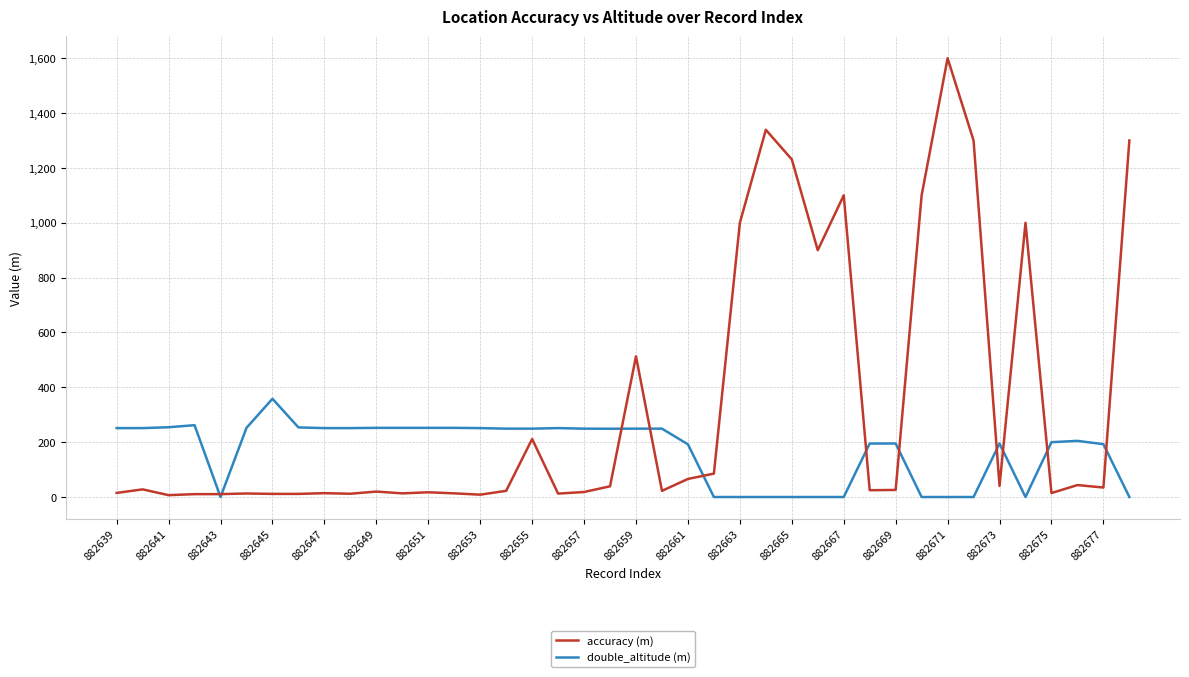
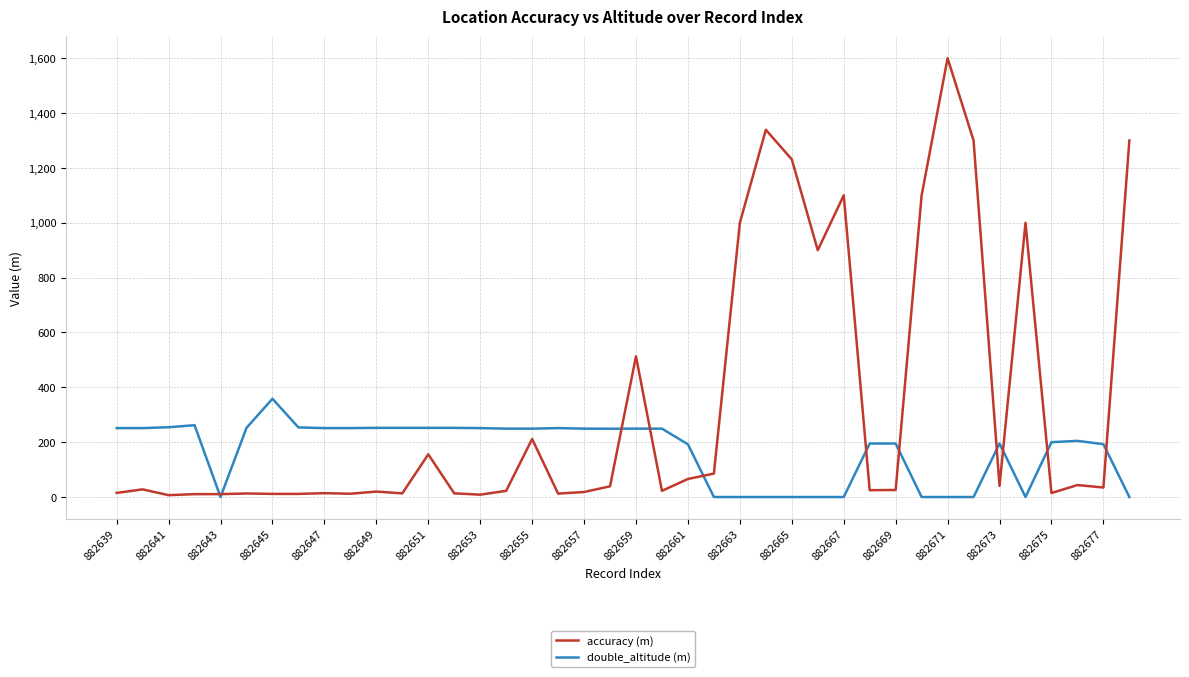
  {
    "accuracy (m)": {
      "882639": "10",
      "882641": "10",
      "882643": "10",
      "882645": "10",
      "882647": "10",
      "882649": "20",
-     "882651": "20",
+     "882651": "160",
      "882653": "10",
      "882655": "210",
      "882657": "20",
      "882659": "510",
      "882661": "70",
      "882663": "1,000",
      "882665": "1,230",
      "882667": "1,100",
      "882669": "30",
      "882671": "1,600",
      "882673": "40",
      "882675": "10",
      "882677": "30"
    },
    "double_altitude (m)": {
      "882639": "250",
      "882641": "250",
      "882643": "0",
      "882645": "360",
      "882647": "250",
      "882649": "250",
      "882651": "250",
      "882653": "250",
      "882655": "250",
      "882657": "250",
      "882659": "250",
      "882661": "190",
      "882663": "0",
      "882665": "0",
      "882667": "0",
      "882669": "200",
      "882671": "0",
      "882673": "200",
      "882675": "200",
      "882677": "190"
    }
  }
